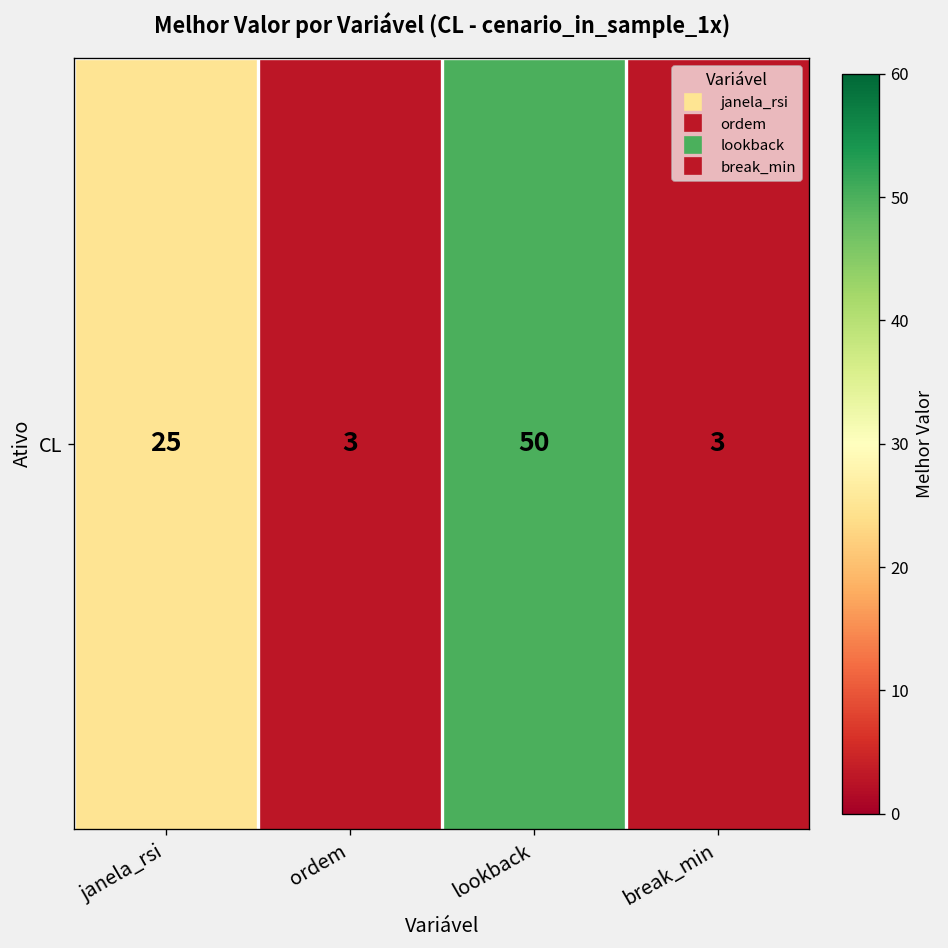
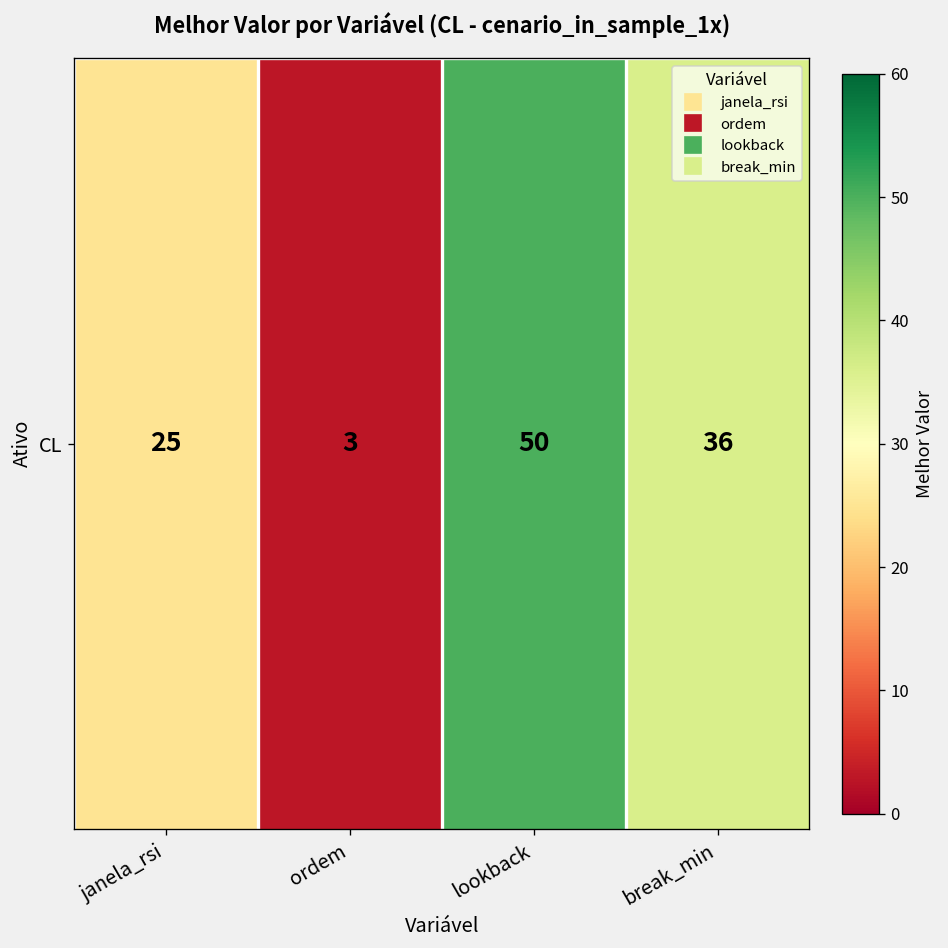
  {
    "CL": {
      "janela_rsi": 25,
      "ordem": 3,
      "lookback": 50,
-     "break_min": 3
+     "break_min": 36
    }
  }
